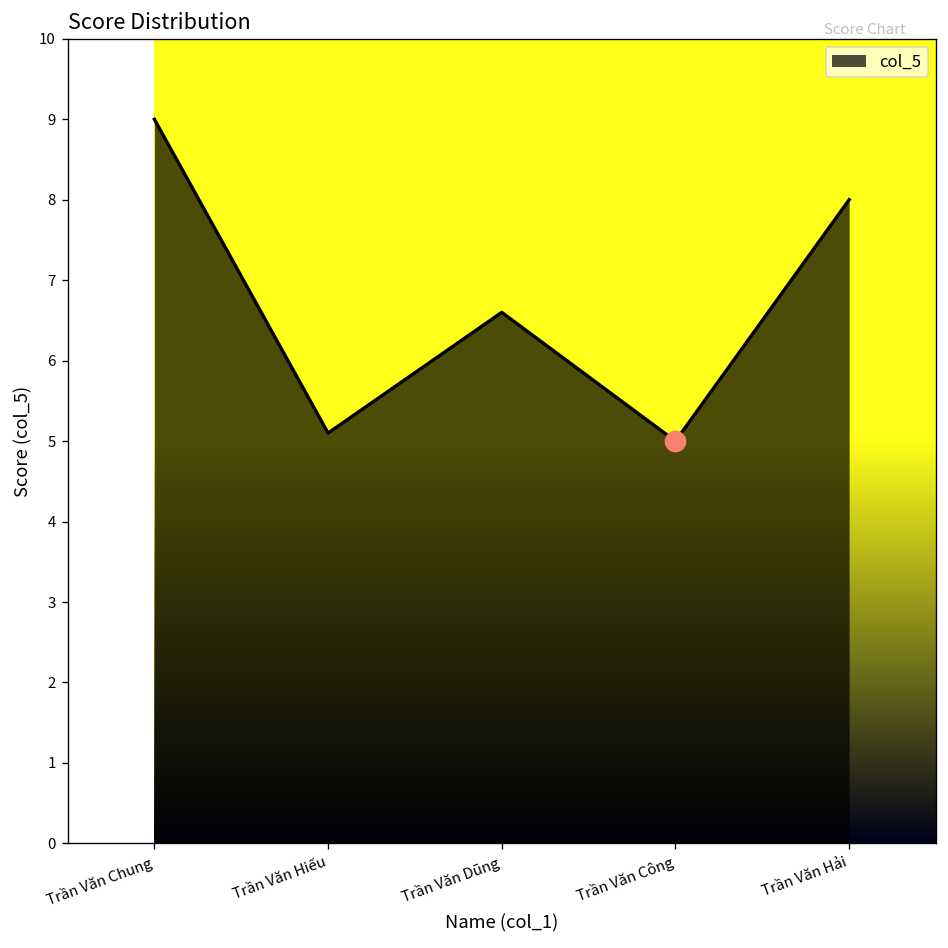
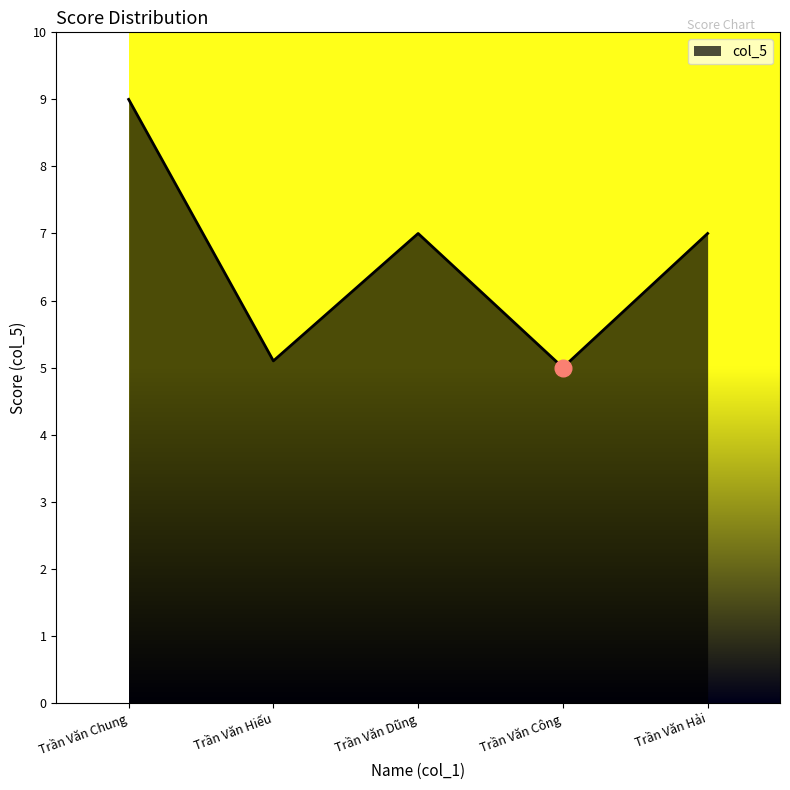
  {
    "col_5": {
      "Trần Văn Chung": 9.0,
      "Trần Văn Hiếu": 5.1,
-     "Trần Văn Dũng": 6.6,
-     "Trần Văn Hải": 8
+     "Trần Văn Dũng": 7.0,
+     "Trần Văn Hải": 7
    }
  }
